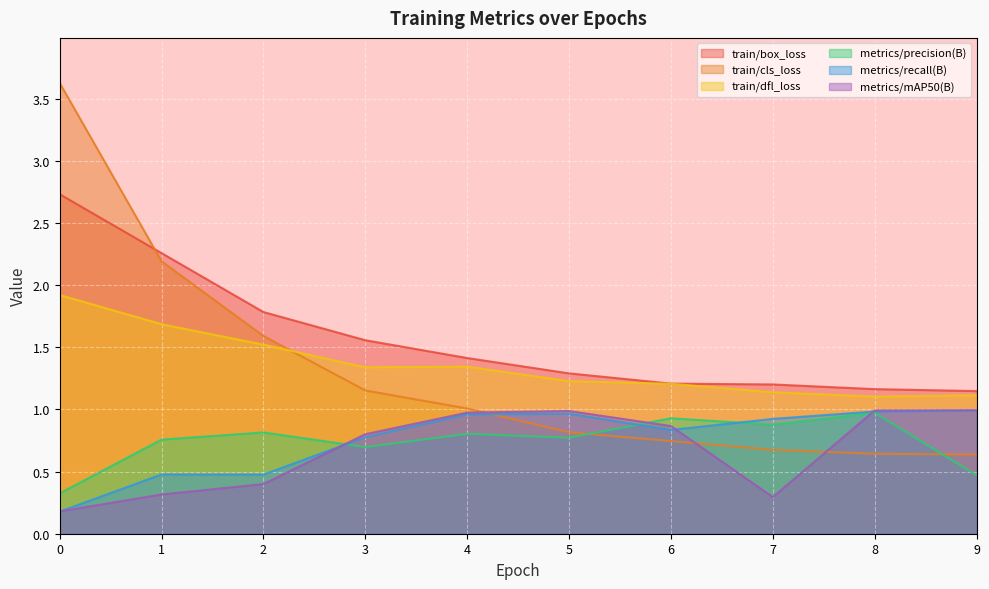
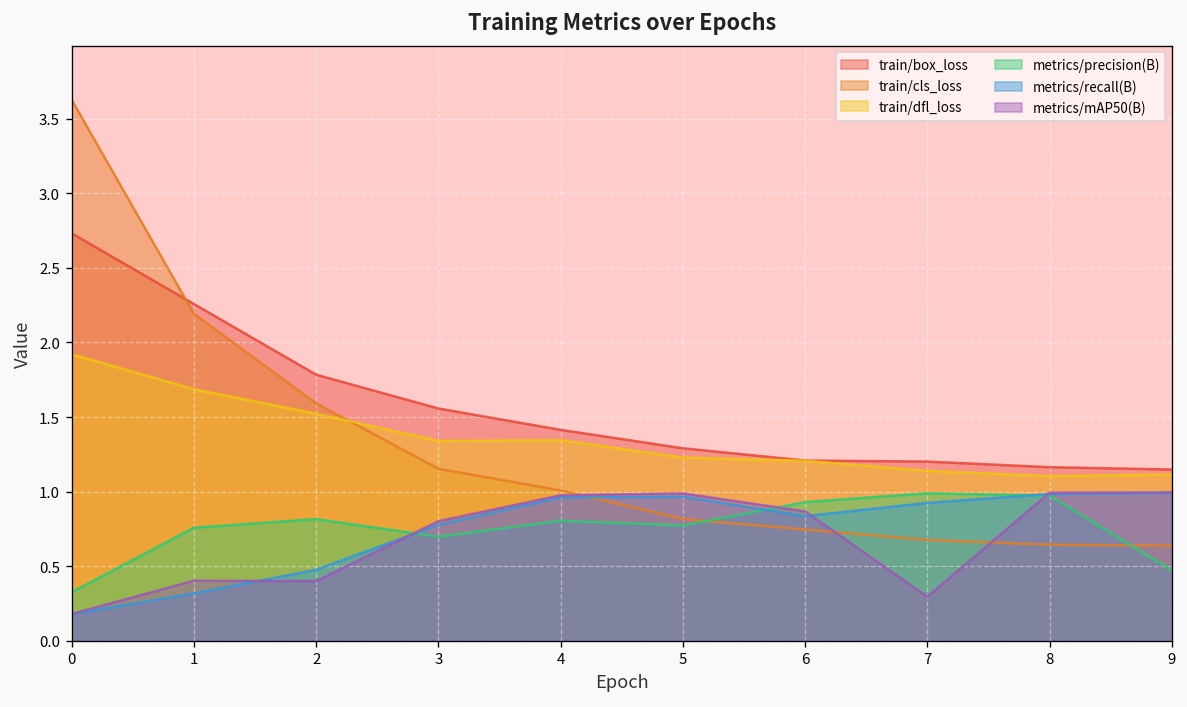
  {
    "metrics/precision(B)": {
      "0": 0.32,
      "1": 0.76,
      "2": 0.82,
      "3": 0.70,
      "4": 0.80,
      "5": 0.77,
      "6": 0.93,
-     "7": 0.88,
+     "7": 0.99,
      "9": 0.47
    },
    "metrics/recall(B)": {
-     "1": 0.48,
+     "1": 0.32,
      "2": 0.48,
      "3": 0.78,
      "5": 0.97,
      "6": 0.84,
      "7": 0.92
    },
    "metrics/mAP50(B)": {
-     "1": 0.32,
+     "1": 0.40,
      "2": 0.40,
      "3": 0.80,
      "5": 0.99,
      "6": 0.87,
      "7": 0.29
    }
  }
